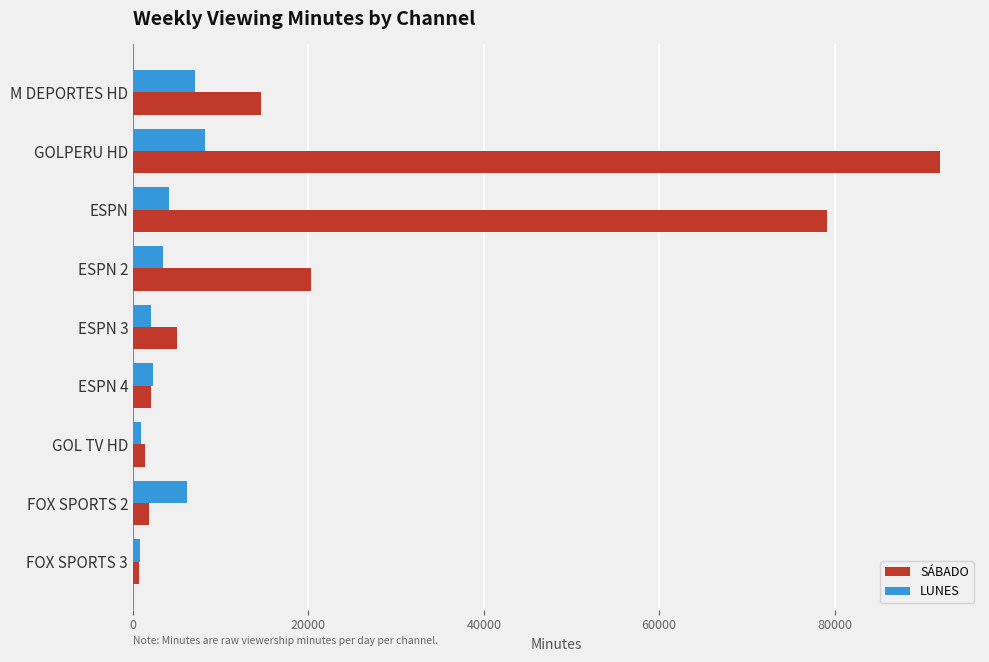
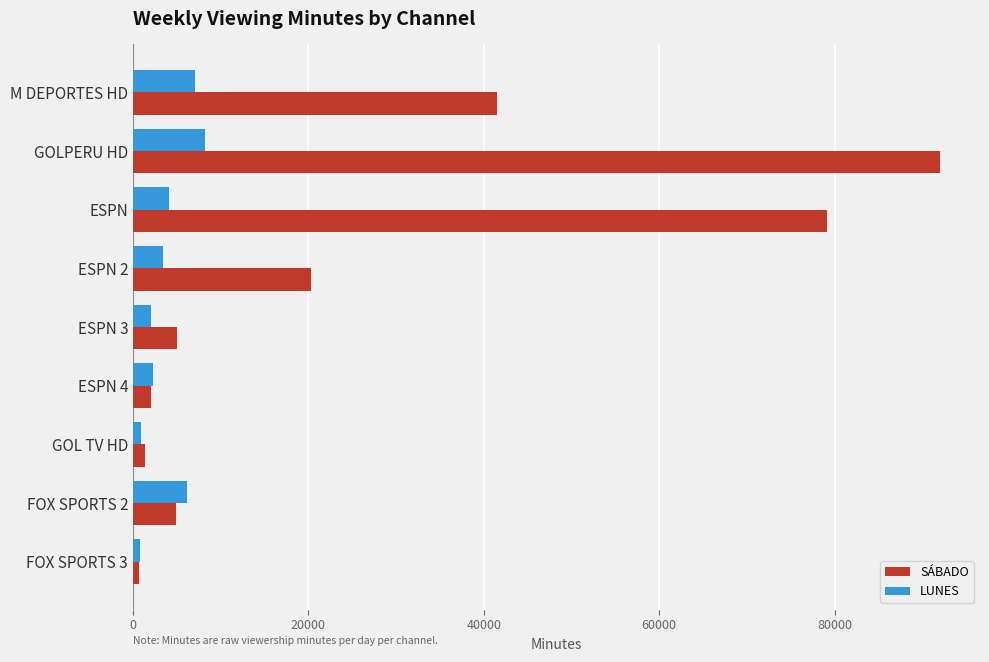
  {
    "SÁBADO": {
-     "M DEPORTES HD": 15000,
+     "M DEPORTES HD": 42000,
      "GOLPERU HD": 92000,
      "ESPN": 79000,
      "ESPN 2": 20000,
      "ESPN 3": 5000,
      "ESPN 4": 2000,
      "GOL TV HD": 1000,
-     "FOX SPORTS 2": 2000,
+     "FOX SPORTS 2": 5000,
      "FOX SPORTS 3": 1000
    },
    "LUNES": {
      "M DEPORTES HD": 7000,
      "GOLPERU HD": 8000,
      "ESPN": 4000,
      "ESPN 2": 3000,
      "ESPN 3": 2000,
      "ESPN 4": 2000,
      "GOL TV HD": 1000,
      "FOX SPORTS 2": 6000,
      "FOX SPORTS 3": 1000
    }
  }
